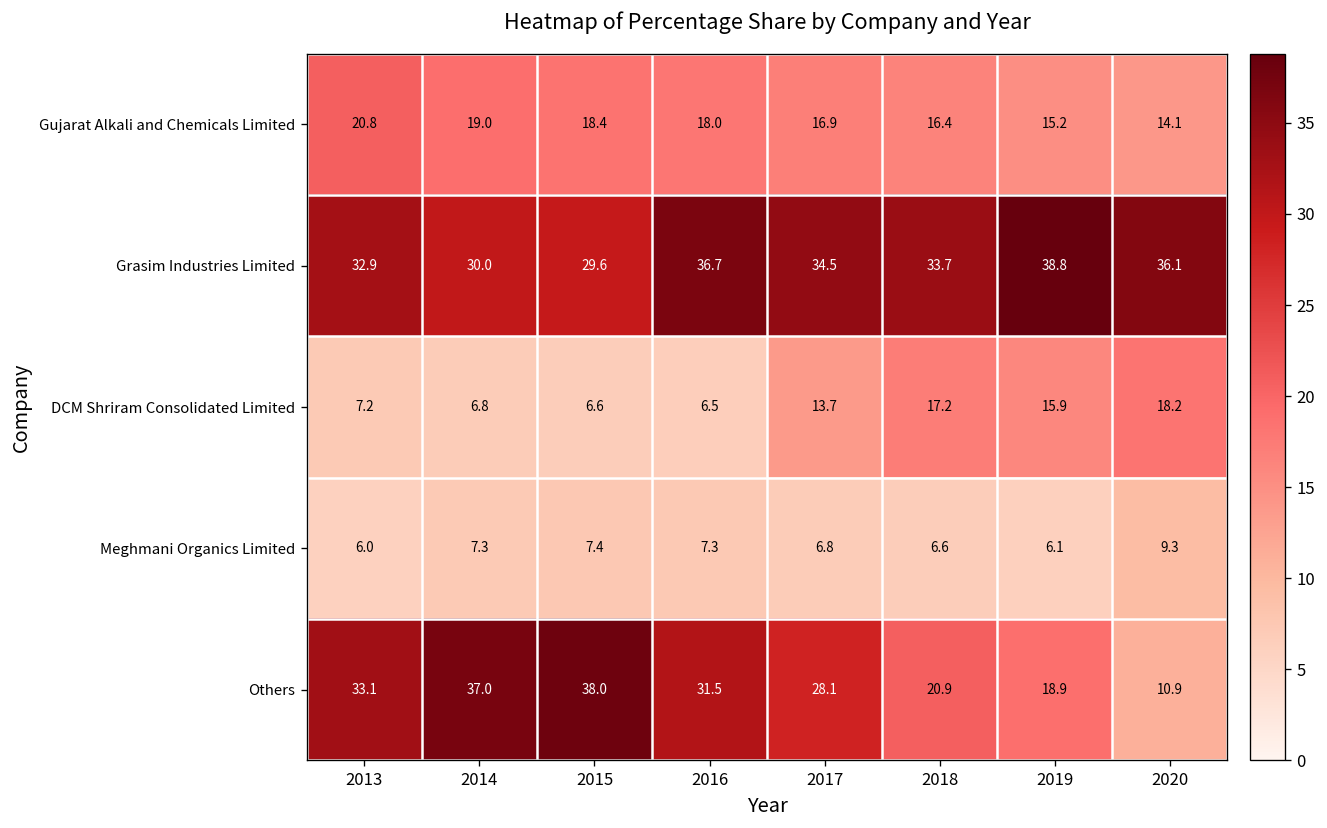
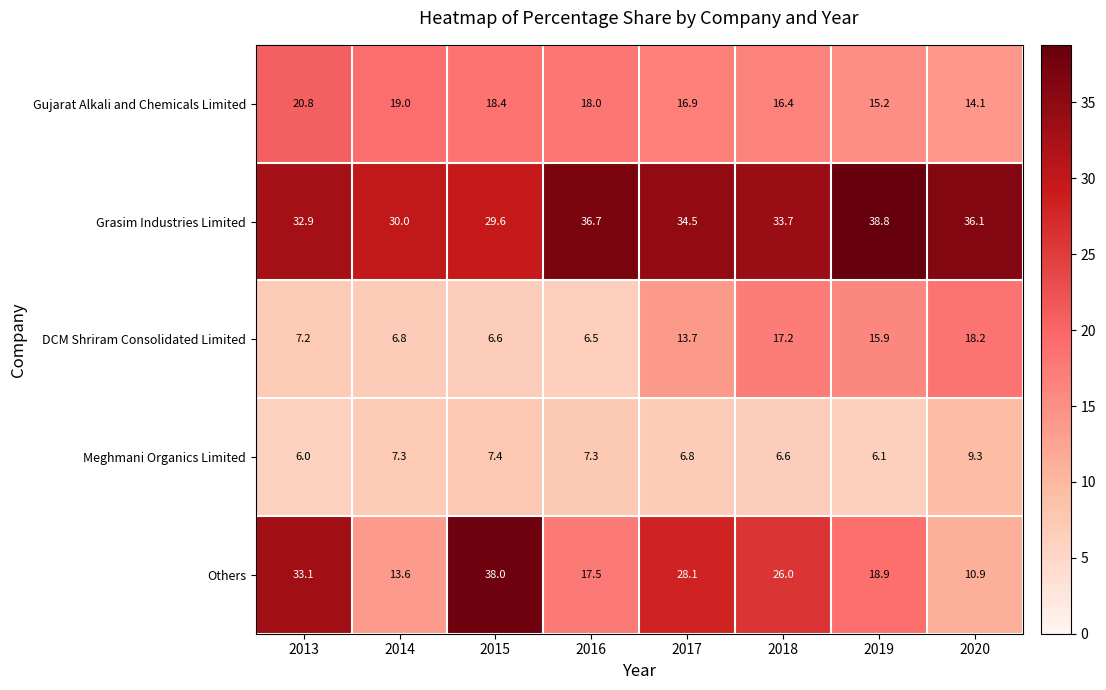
  {
    "Gujarat Alkali and Chemicals Limited": {
      "2013": 20.8,
      "2014": 19.0,
      "2015": 18.4,
      "2016": 18.0,
      "2017": 16.9,
      "2018": 16.4,
      "2019": 15.2,
      "2020": 14.1
    },
    "Grasim Industries Limited": {
      "2013": 32.9,
      "2014": 30.0,
      "2015": 29.6,
      "2016": 36.7,
      "2017": 34.5,
      "2018": 33.7,
      "2019": 38.8,
      "2020": 36.1
    },
    "DCM Shriram Consolidated Limited": {
      "2013": 7.2,
      "2014": 6.8,
      "2015": 6.6,
      "2016": 6.5,
      "2017": 13.7,
      "2018": 17.2,
      "2019": 15.9,
      "2020": 18.2
    },
    "Meghmani Organics Limited": {
      "2013": 6.0,
      "2014": 7.3,
      "2015": 7.4,
      "2016": 7.3,
      "2017": 6.8,
      "2018": 6.6,
      "2019": 6.1,
      "2020": 9.3
    },
    "Others": {
      "2013": 33.1,
-     "2014": 37.0,
+     "2014": 13.6,
      "2015": 38.0,
-     "2016": 31.5,
+     "2016": 17.5,
      "2017": 28.1,
-     "2018": 20.9,
+     "2018": 26.0,
      "2019": 18.9,
      "2020": 10.9
    }
  }
